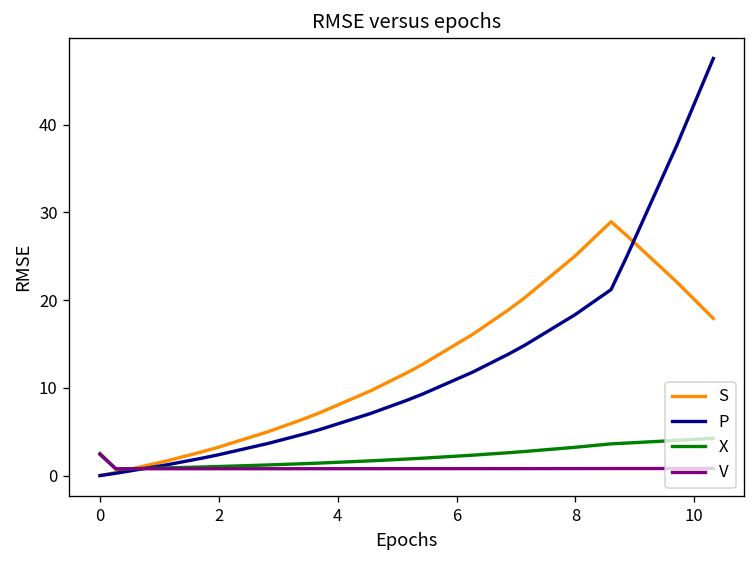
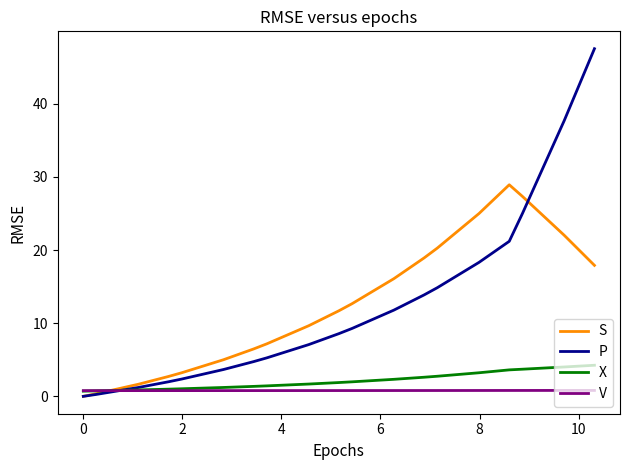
  {
    "X": {
-     "0": 3
+     "0": 1
    },
    "V": {
-     "0": 2
+     "0": 1
    }
  }
